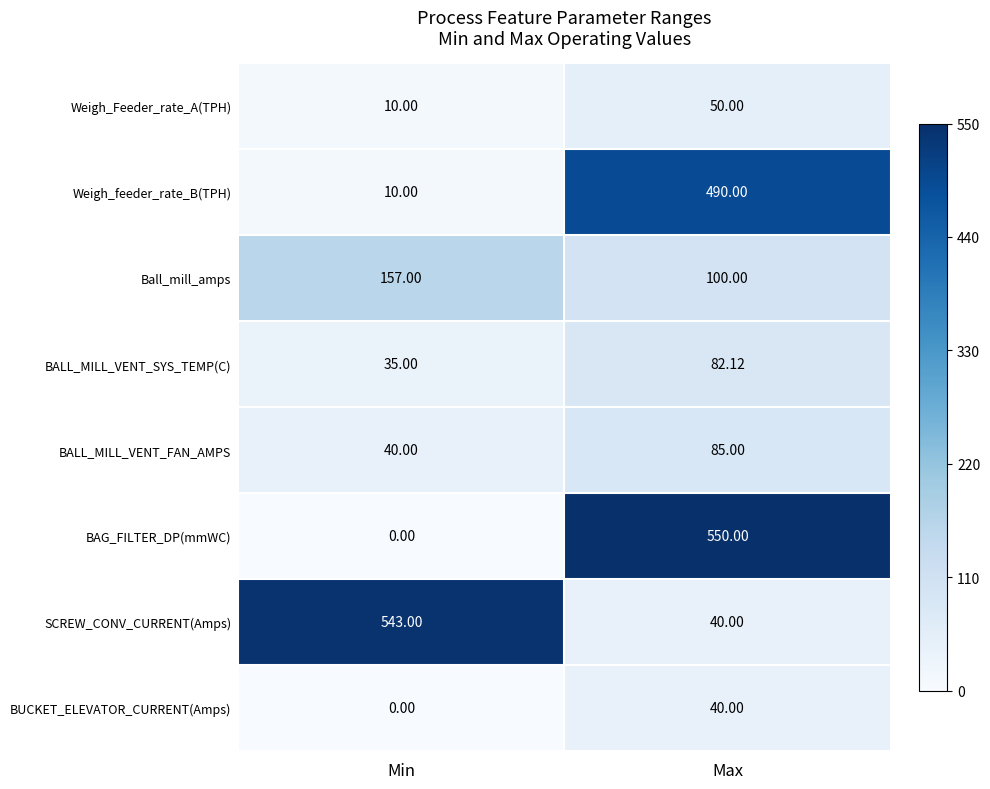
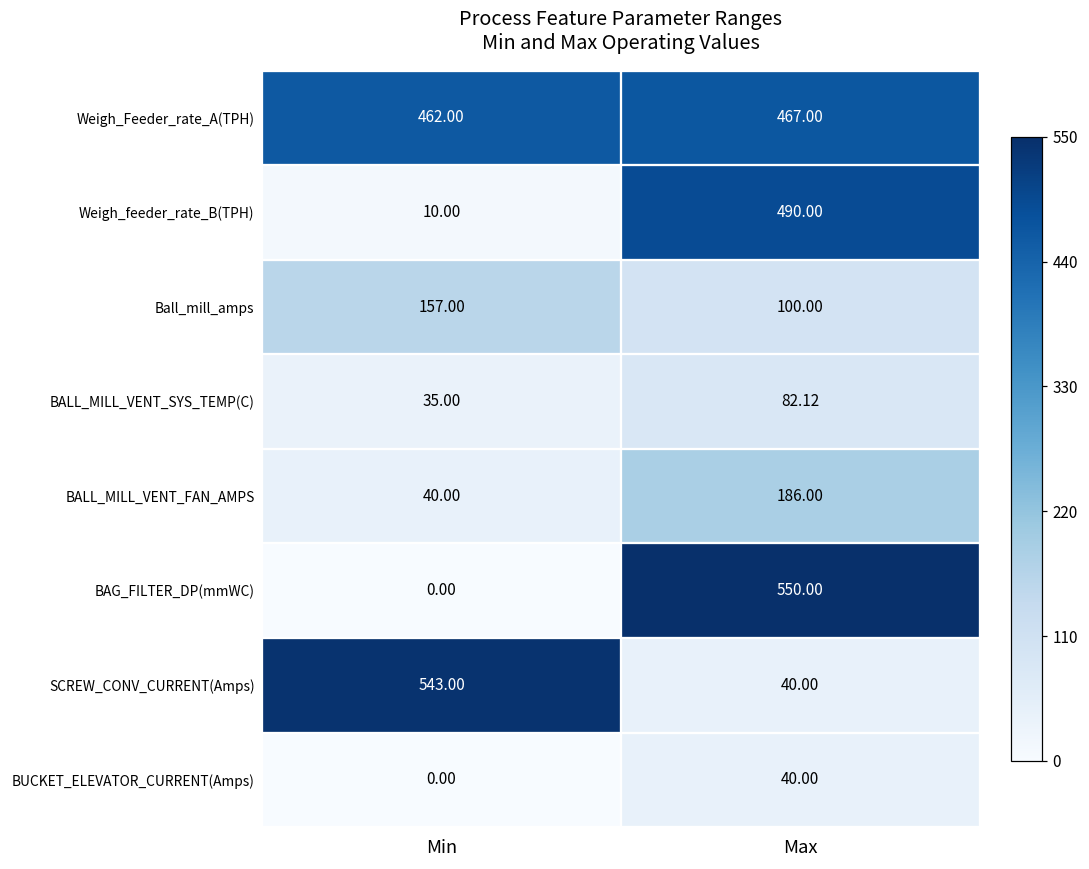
  {
    "Weigh_Feeder_rate_A(TPH)": {
-     "Min": 10.00,
-     "Max": 50.00
+     "Min": 462.00,
+     "Max": 467.00
    },
    "Weigh_feeder_rate_B(TPH)": {
      "Min": 10.00,
      "Max": 490.00
    },
    "Ball_mill_amps": {
      "Min": 157.00,
      "Max": 100.00
    },
    "BALL_MILL_VENT_SYS_TEMP(C)": {
      "Min": 35.00,
      "Max": 82.12
    },
    "BALL_MILL_VENT_FAN_AMPS": {
      "Min": 40.00,
-     "Max": 85.00
+     "Max": 186.00
    },
    "BAG_FILTER_DP(mmWC)": {
      "Min": 0.00,
      "Max": 550.00
    },
    "SCREW_CONV_CURRENT(Amps)": {
      "Min": 543.00,
      "Max": 40.00
    },
    "BUCKET_ELEVATOR_CURRENT(Amps)": {
      "Min": 0.00,
      "Max": 40.00
    }
  }
